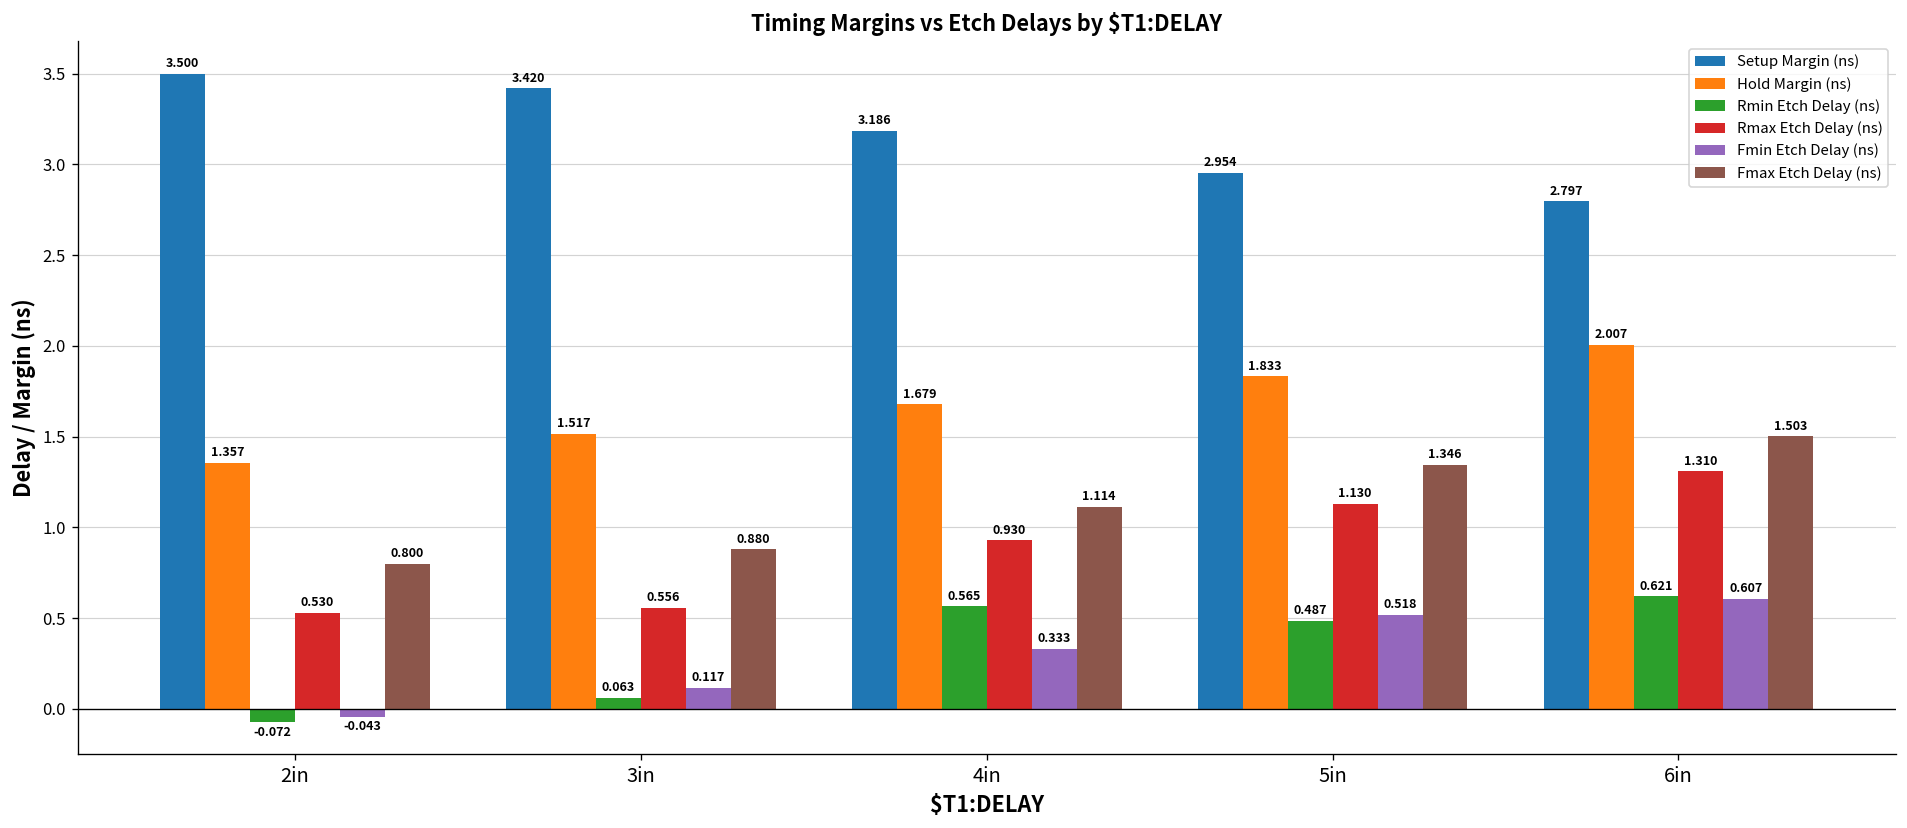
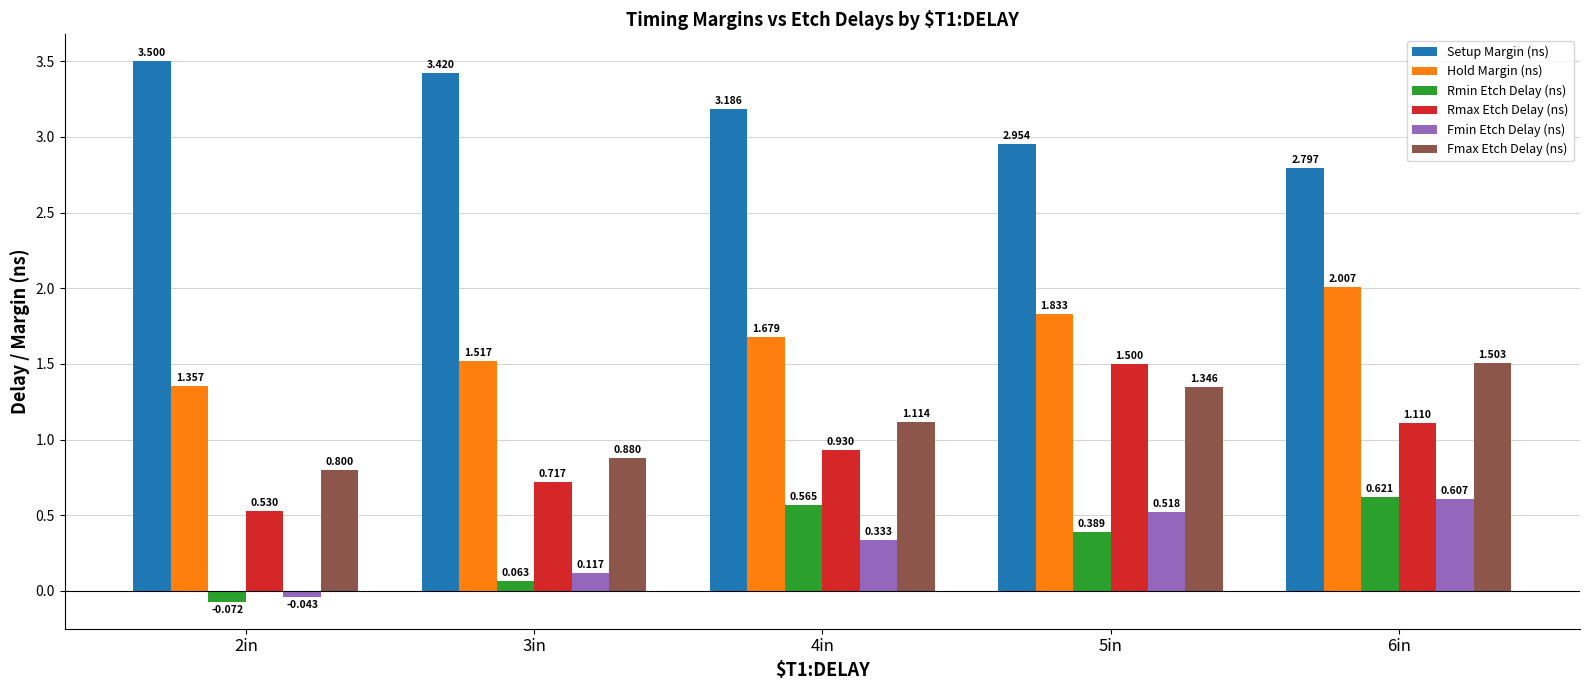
  {
    "Setup Margin (ns)": {
      "2in": 3.500,
      "3in": 3.420,
      "4in": 3.186,
      "5in": 2.954,
      "6in": 2.797
    },
    "Hold Margin (ns)": {
      "2in": 1.357,
      "3in": 1.517,
      "4in": 1.679,
      "5in": 1.833,
      "6in": 2.007
    },
    "Rmin Etch Delay (ns)": {
      "2in": -0.072,
      "3in": 0.063,
      "4in": 0.565,
-     "5in": 0.487,
+     "5in": 0.389,
      "6in": 0.621
    },
    "Rmax Etch Delay (ns)": {
      "2in": 0.530,
-     "3in": 0.556,
+     "3in": 0.717,
      "4in": 0.930,
-     "5in": 1.130,
-     "6in": 1.310
+     "5in": 1.500,
+     "6in": 1.110
    },
    "Fmin Etch Delay (ns)": {
      "2in": -0.043,
      "3in": 0.117,
      "4in": 0.333,
      "5in": 0.518,
      "6in": 0.607
    },
    "Fmax Etch Delay (ns)": {
      "2in": 0.800,
      "3in": 0.880,
      "4in": 1.114,
      "5in": 1.346,
      "6in": 1.503
    }
  }
